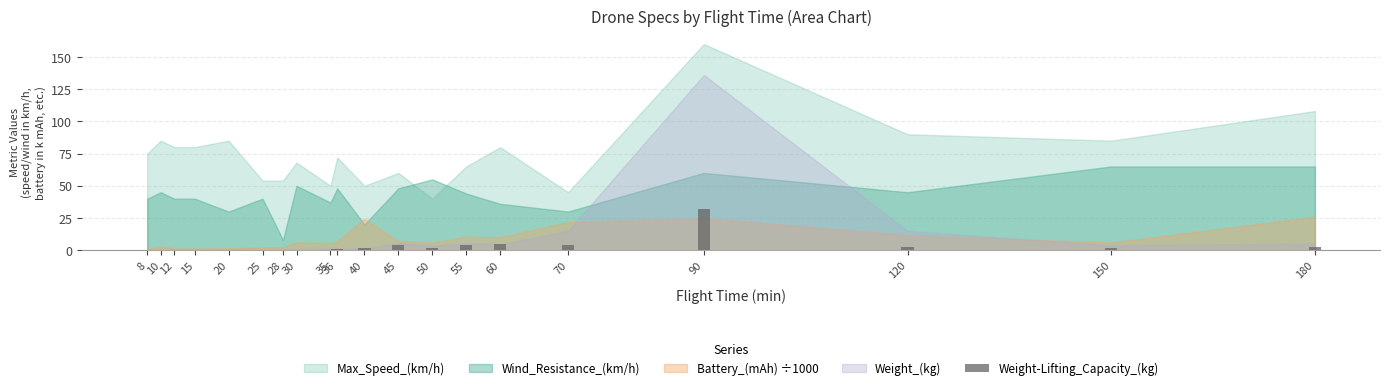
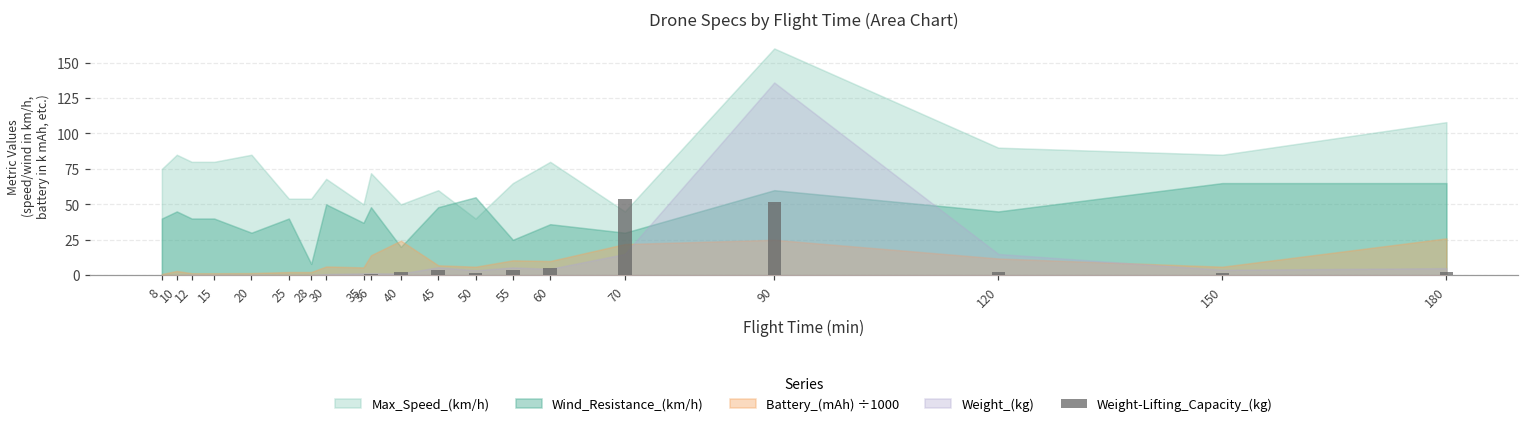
  {
    "Weight-Lifting_Capacity_(kg)": {
      "35": 0,
      "40": 2,
      "45": 4,
      "55": 4,
      "60": 5,
-     "70": 4,
-     "90": 32,
+     "70": 54,
+     "90": 52,
      "120": 3,
      "180": 3
    },
    "Wind_Resistance_(km/h)": {
      "8": 40,
      "10": 45,
      "12": 40,
      "15": 40,
      "20": 30,
      "25": 40,
      "28": 8,
      "30": 50,
      "35": 37,
      "36": 48,
      "40": 20,
      "45": 48,
      "50": 55,
-     "55": 44,
+     "55": 25,
      "60": 36,
      "70": 30,
      "90": 60,
      "120": 45,
      "150": 65,
      "180": 65
    },
    "Battery_(mAh) ÷1000": {
      "10": 3,
      "25": 2,
      "28": 2,
      "30": 6,
      "35": 6,
-     "36": 7,
+     "36": 14,
      "40": 24,
      "50": 6,
      "55": 11,
      "60": 10,
      "70": 22,
      "90": 25,
      "120": 12,
      "150": 6,
      "180": 26
    }
  }
